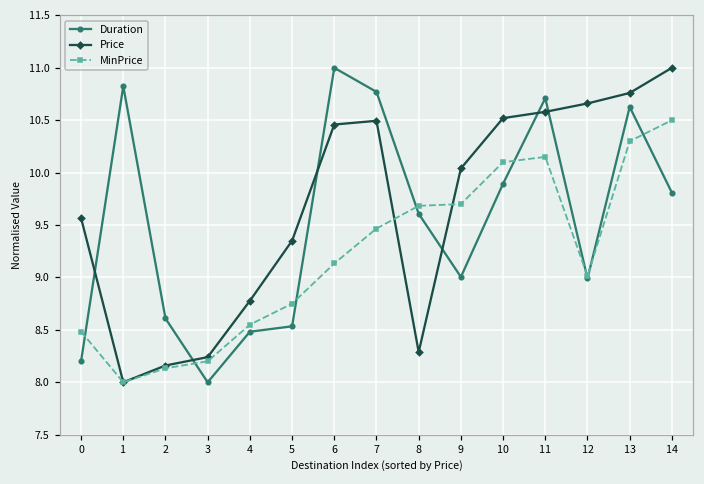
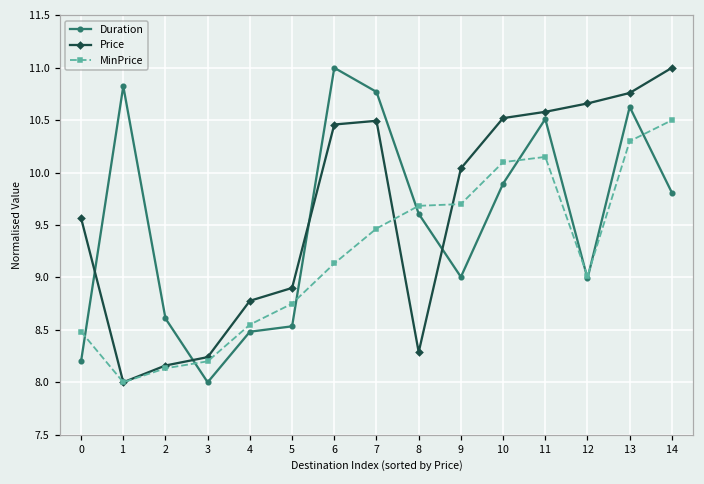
  {
    "Duration": {
      "0": 8.2,
      "1": 10.8,
      "2": 8.6,
      "3": 8.0,
      "4": 8.5,
      "5": 8.5,
      "6": 11.0,
      "7": 10.8,
      "8": 9.6,
      "9": 9.0,
      "10": 9.9,
-     "11": 10.7,
+     "11": 10.5,
      "13": 10.6,
      "14": 9.8
    },
    "Price": {
      "0": 9.6,
      "3": 8.2,
      "4": 8.8,
-     "5": 9.4,
+     "5": 8.9,
      "6": 10.5,
      "7": 10.5,
      "8": 8.3,
      "9": 10.0,
      "10": 10.5,
      "11": 10.6,
      "12": 10.7,
      "13": 10.8,
      "14": 11.0
    },
    "MinPrice": {
      "0": 8.5,
      "3": 8.2,
      "4": 8.5,
      "5": 8.8,
      "6": 9.1,
      "7": 9.5,
      "8": 9.7,
      "9": 9.7,
      "10": 10.1,
      "11": 10.2,
      "13": 10.3,
      "14": 10.5
    }
  }
